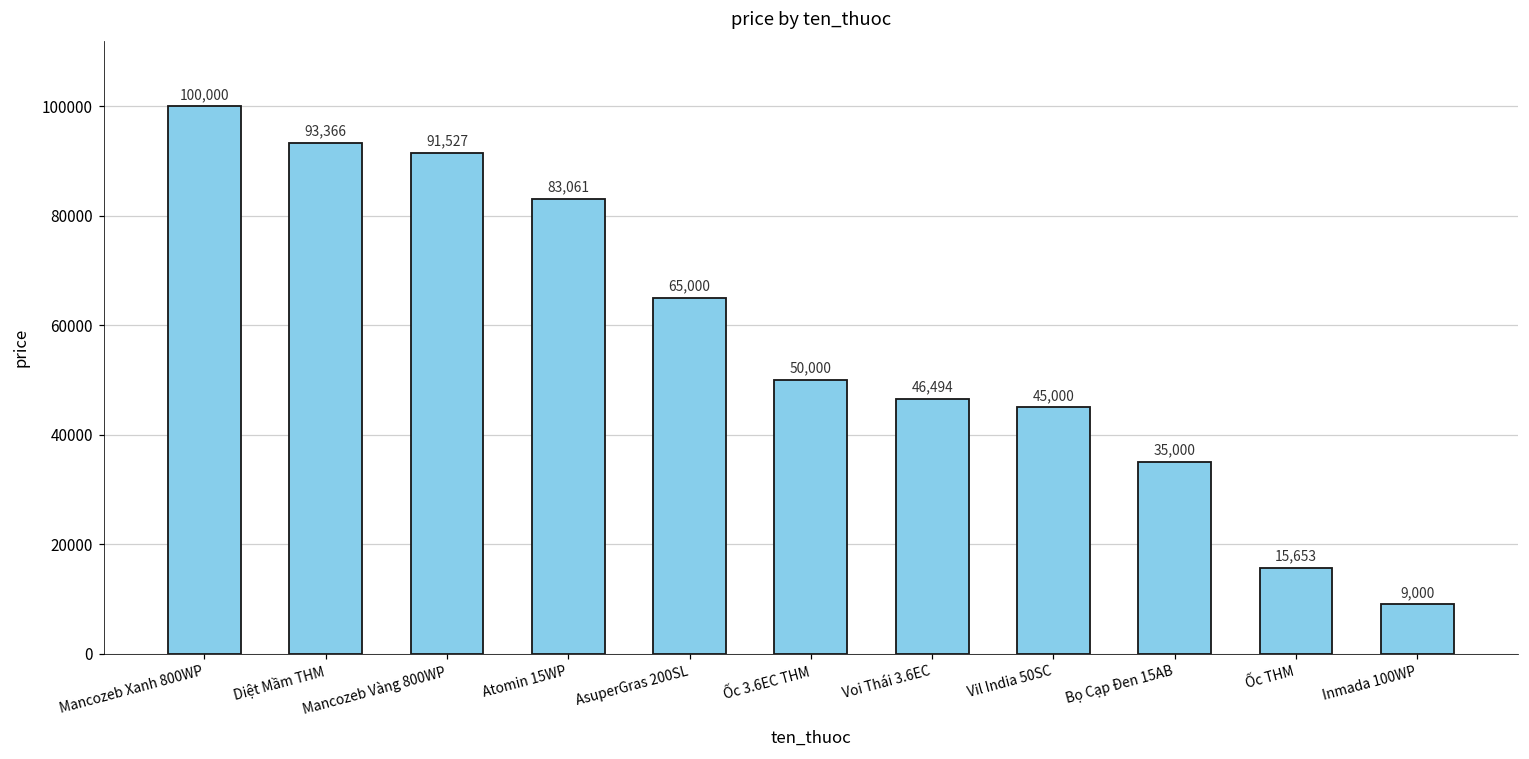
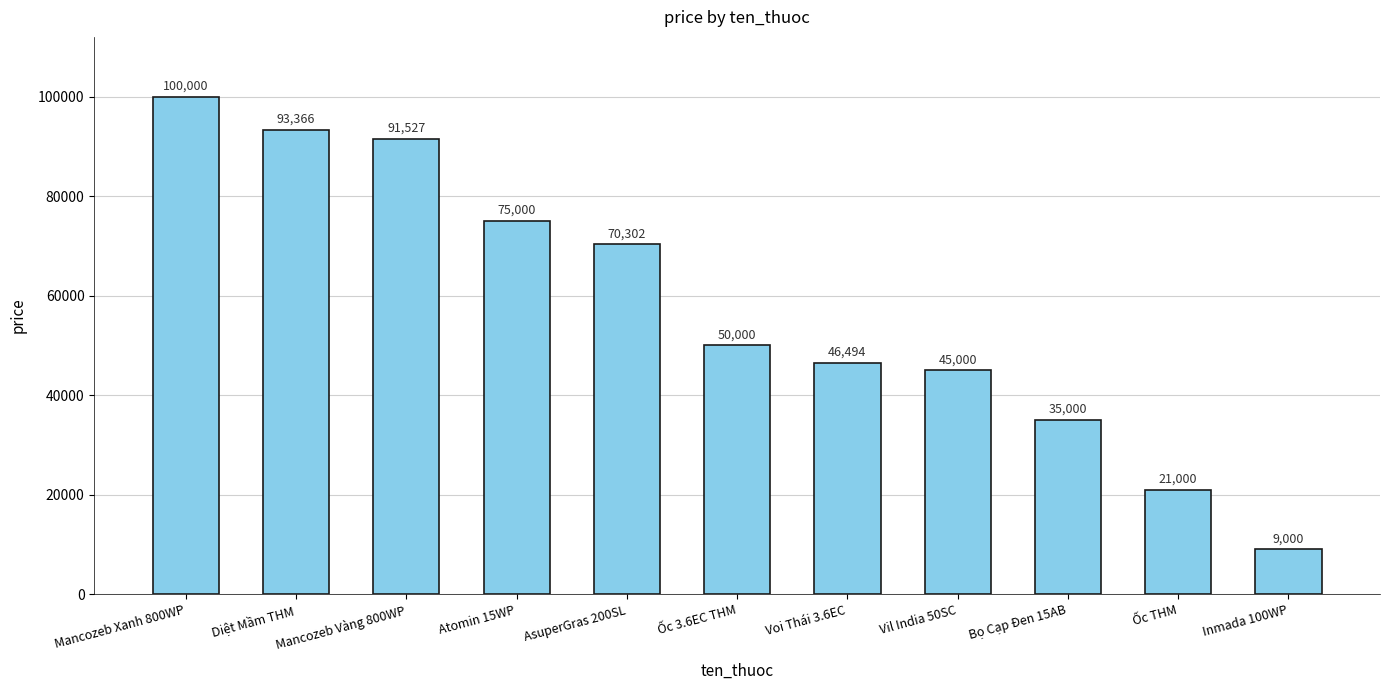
  {
    "Mancozeb Xanh 800WP": "100,000",
    "Diệt Mầm THM": "93,366",
    "Mancozeb Vàng 800WP": "91,527",
-   "Atomin 15WP": "83,061",
-   "AsuperGras 200SL": "65,000",
+   "Atomin 15WP": "75,000",
+   "AsuperGras 200SL": "70,302",
    "Ốc 3.6EC THM": "50,000",
    "Voi Thái 3.6EC": "46,494",
    "Vil India 50SC": "45,000",
    "Bọ Cạp Đen 15AB": "35,000",
-   "Ốc THM": "15,653",
+   "Ốc THM": "21,000",
    "Inmada 100WP": "9,000"
  }
